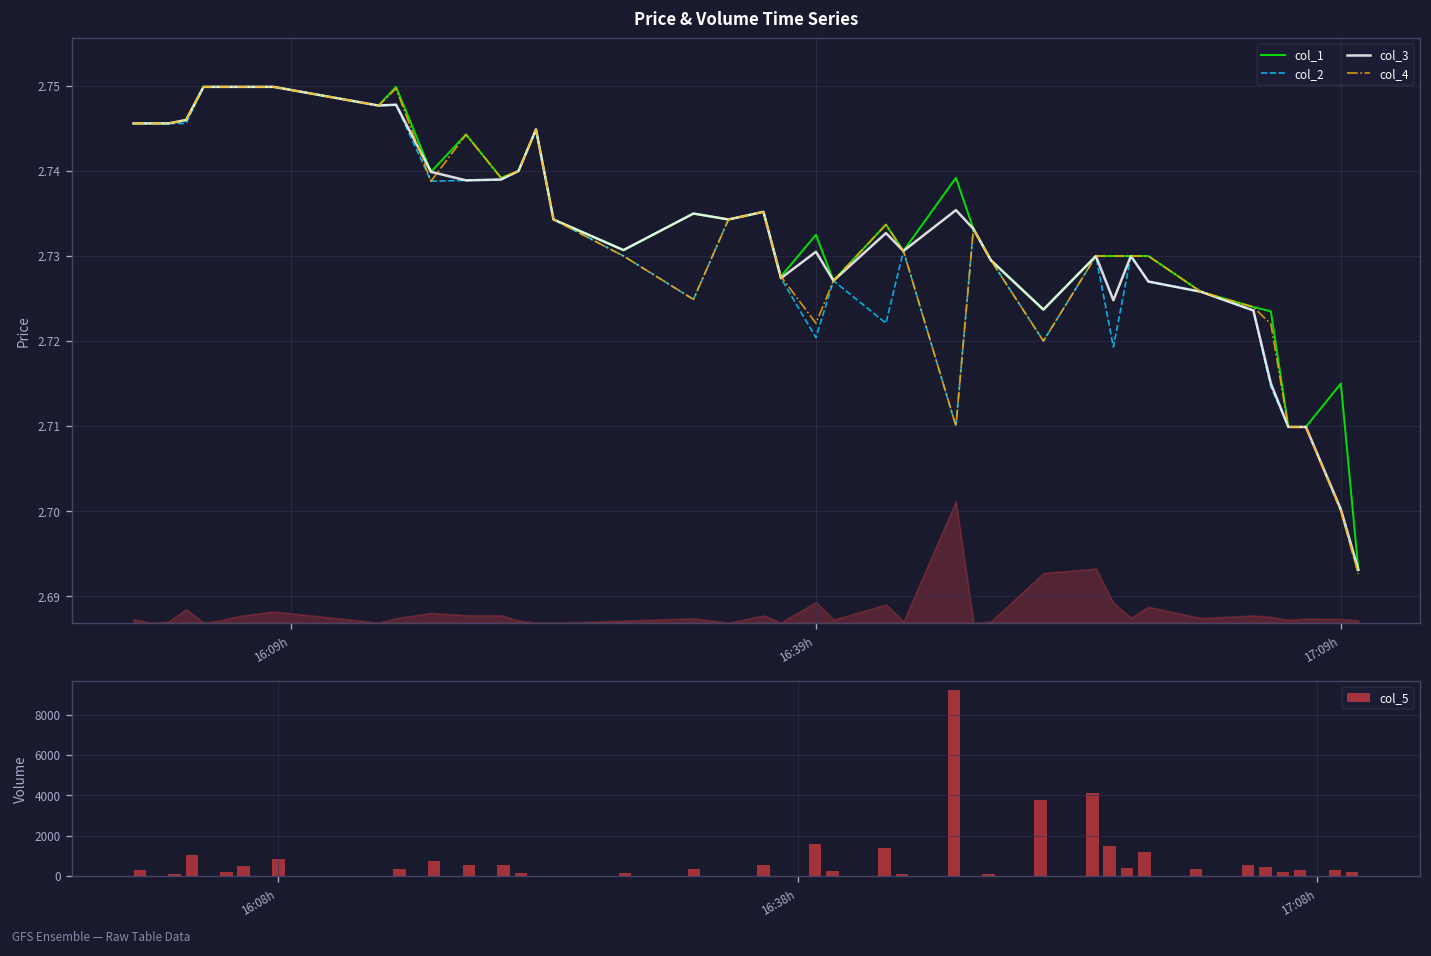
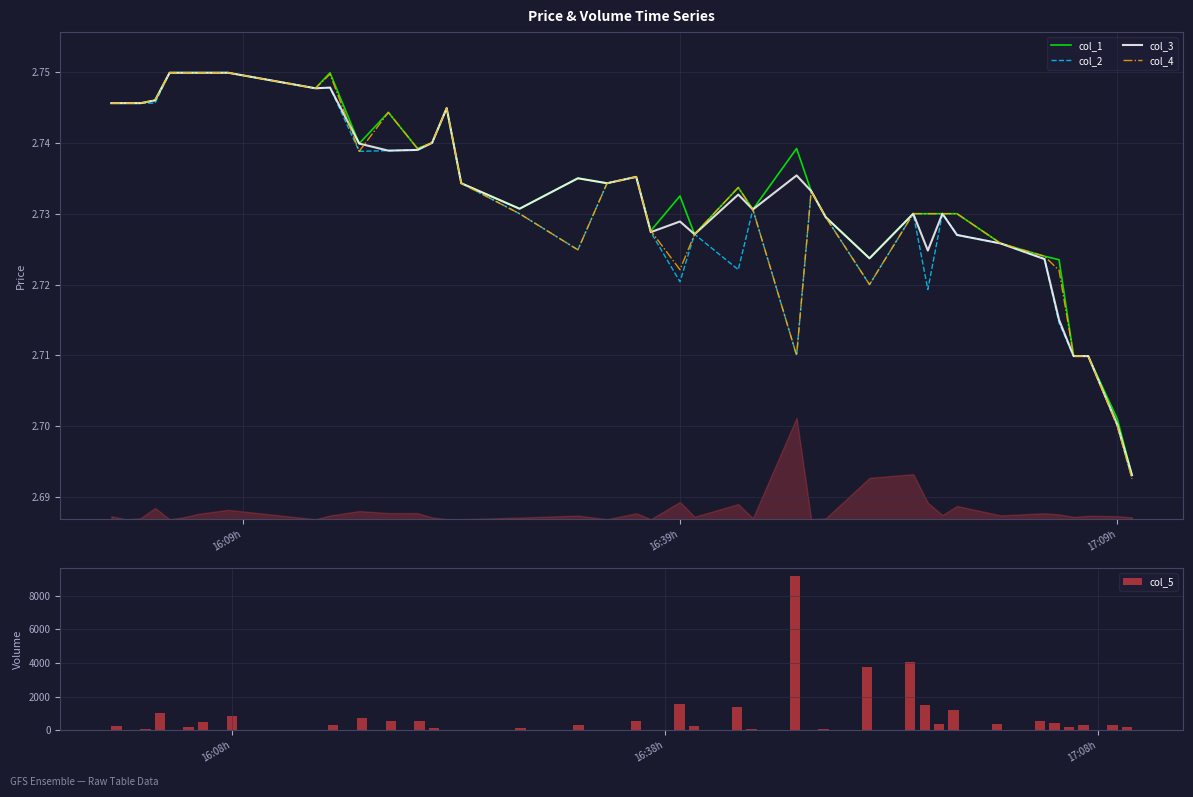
  {
    "Price & Volume Time Series": {
      "col_1": {
        "16:39h": 2.733,
-       "17:09h": 2.715
+       "17:09h": 2.701
      },
      "col_2": {
        "16:39h": 2.720
      },
      "col_3": {
-       "16:39h": 2.731
+       "16:39h": 2.729
      },
      "col_4": {
        "16:39h": 2.722
      }
    }
  }
